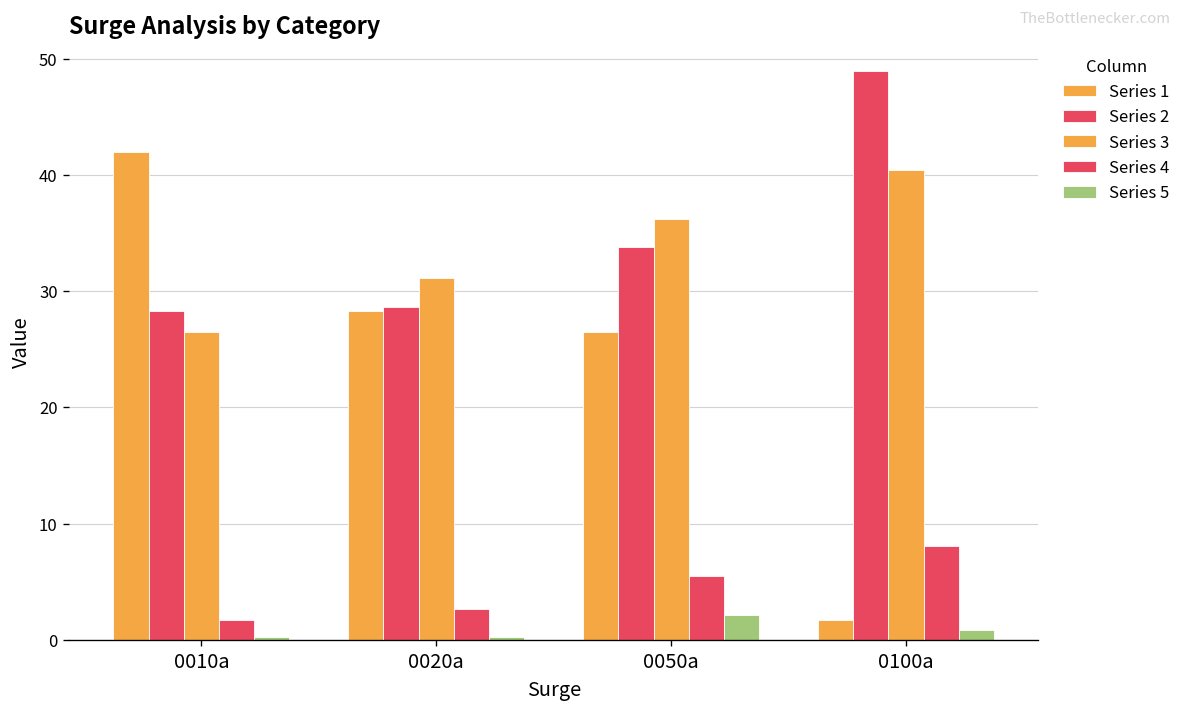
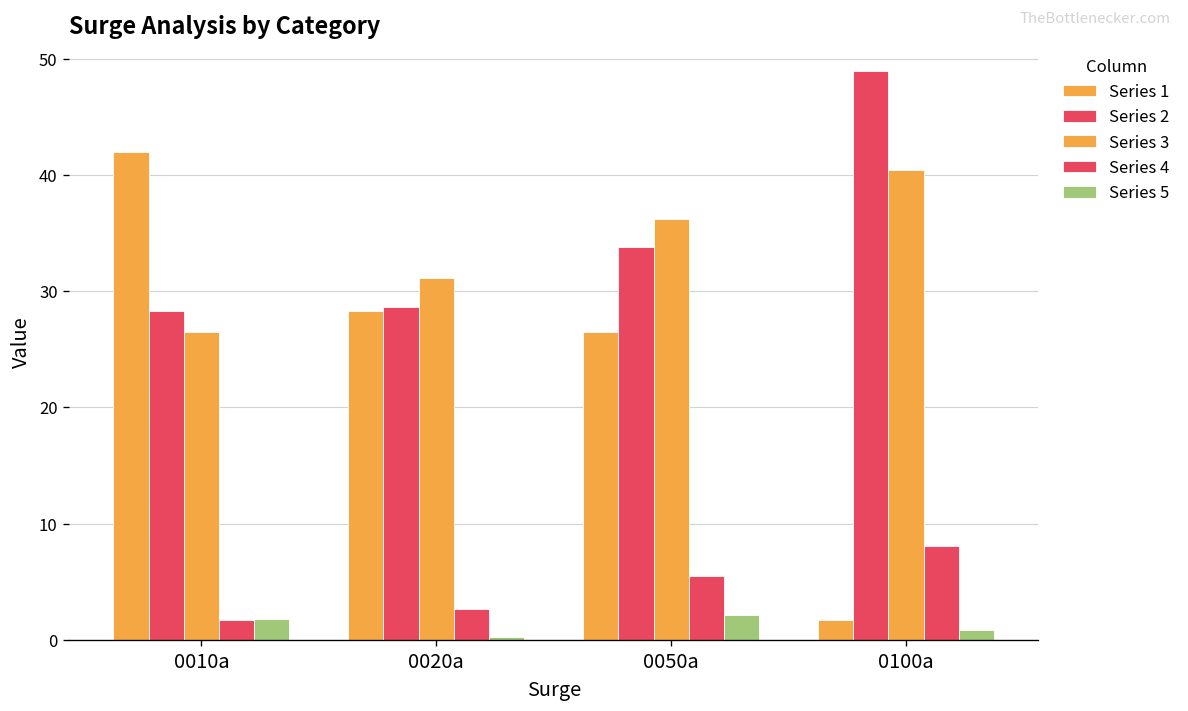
  {
    "Series 5": {
-     "0010a": 0,
+     "0010a": 2,
      "0050a": 2,
      "0100a": 1
    }
  }
